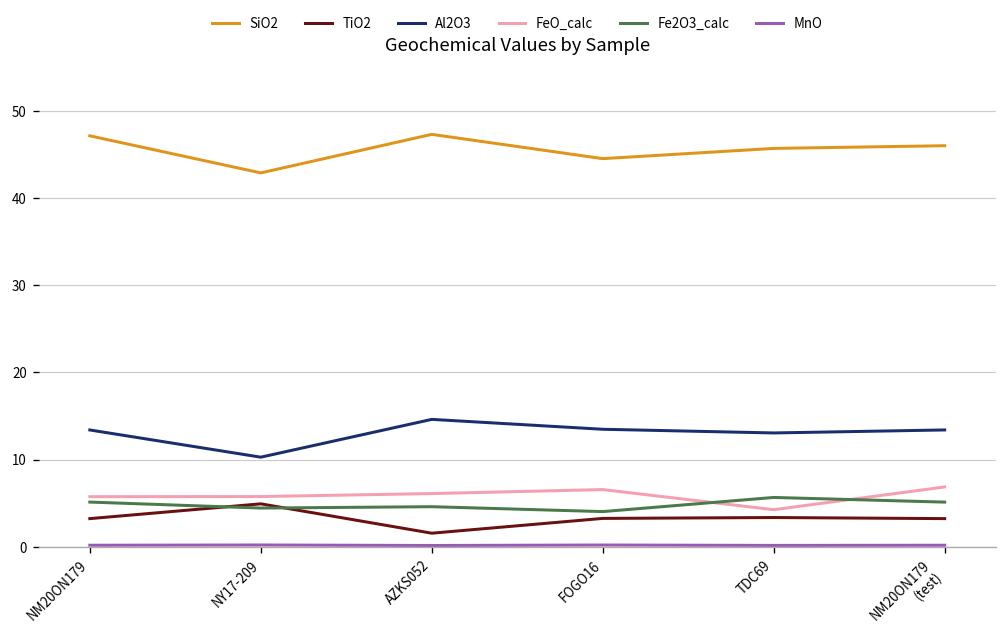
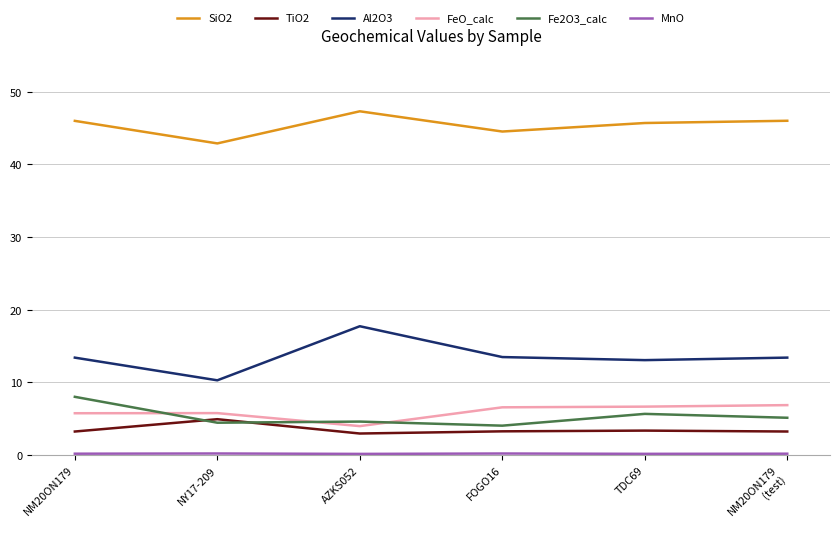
  {
    "SiO2": {
-     "NM20ON179": 47,
+     "NM20ON179": 46,
      "NY17-209": 43,
      "AZKS052": 47,
      "FOGO16": 45,
      "TDC69": 46,
      "NM20ON179 (test)": 46
    },
    "TiO2": {
      "NM20ON179": 3,
      "NY17-209": 5,
-     "AZKS052": 2,
+     "AZKS052": 3,
      "FOGO16": 3,
      "TDC69": 3,
      "NM20ON179 (test)": 3
    },
    "Al2O3": {
      "NM20ON179": 13,
      "NY17-209": 10,
-     "AZKS052": 15,
+     "AZKS052": 18,
      "FOGO16": 13,
      "TDC69": 13,
      "NM20ON179 (test)": 13
    },
    "FeO_calc": {
      "NM20ON179": 6,
      "NY17-209": 6,
-     "AZKS052": 6,
+     "AZKS052": 4,
      "FOGO16": 7,
-     "TDC69": 4,
+     "TDC69": 7,
      "NM20ON179 (test)": 7
    },
    "Fe2O3_calc": {
-     "NM20ON179": 5,
+     "NM20ON179": 8,
      "NY17-209": 4,
      "AZKS052": 5,
      "FOGO16": 4,
      "TDC69": 6,
      "NM20ON179 (test)": 5
    },
    "MnO": {
      "NM20ON179": 0,
      "NY17-209": 0,
      "AZKS052": 0,
      "FOGO16": 0,
      "TDC69": 0,
      "NM20ON179 (test)": 0
    }
  }
